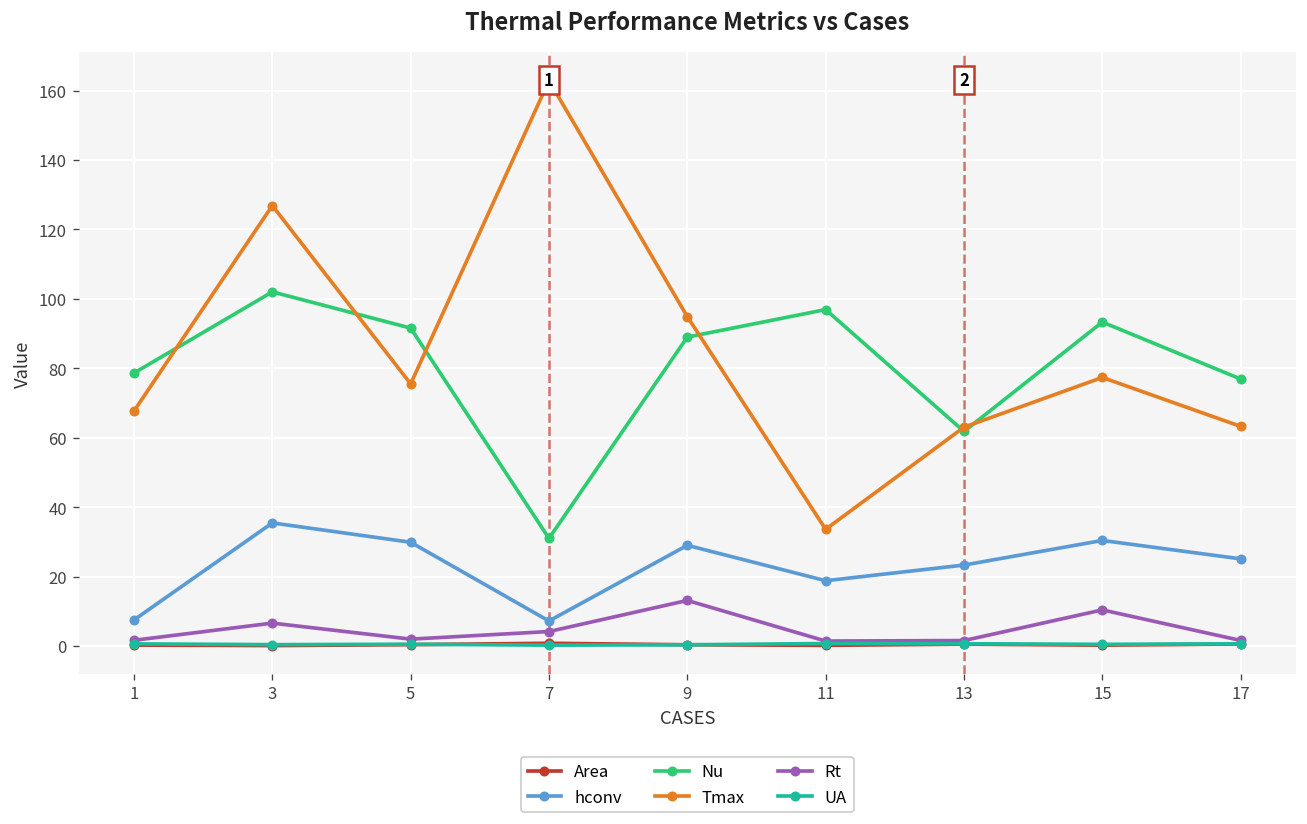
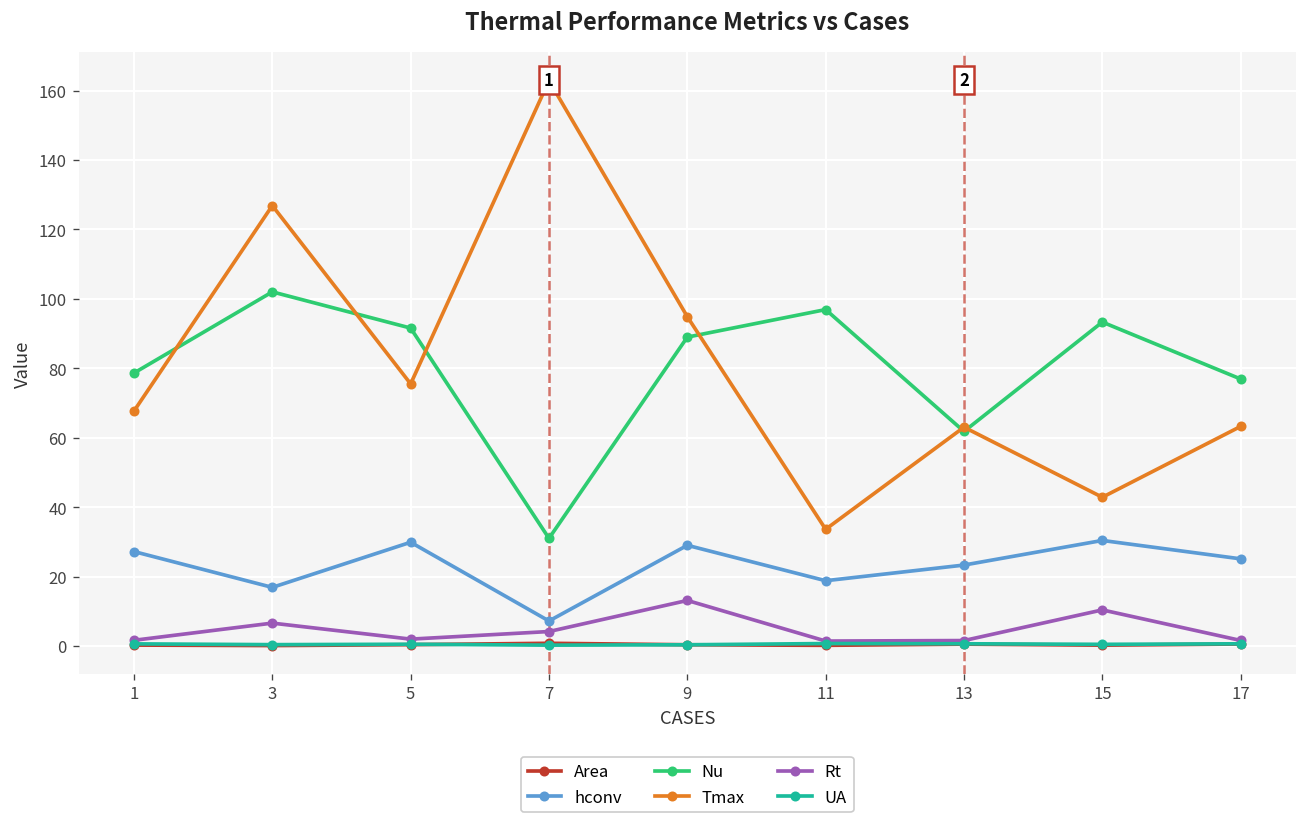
  {
    "hconv": {
-     "1": 8,
-     "3": 35,
+     "1": 27,
+     "3": 17,
      "5": 30,
      "7": 7,
      "9": 29,
      "11": 19,
      "13": 23,
      "15": 30,
      "17": 25
    },
    "Tmax": {
      "1": 68,
      "3": 127,
      "5": 76,
      "9": 95,
      "11": 34,
      "13": 63,
-     "15": 77,
+     "15": 43,
      "17": 63
    },
    "Rt": {
      "1": 2,
      "3": 7,
      "5": 2,
      "7": 4,
      "9": 13,
      "13": 2,
      "15": 10,
      "17": 2
    }
  }
